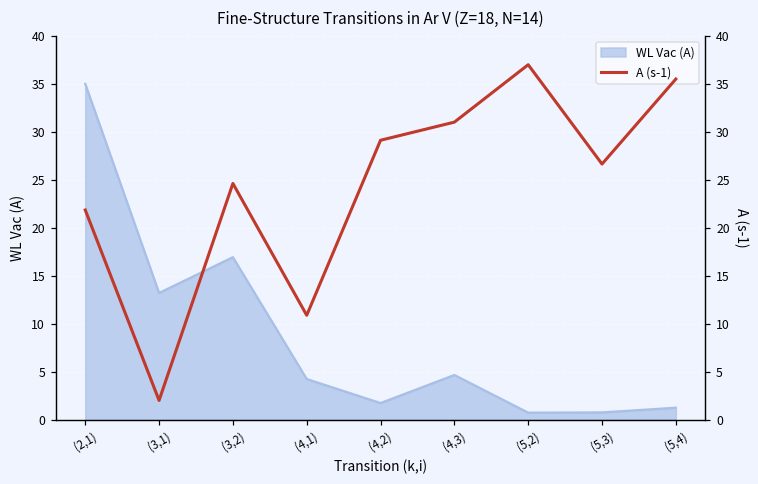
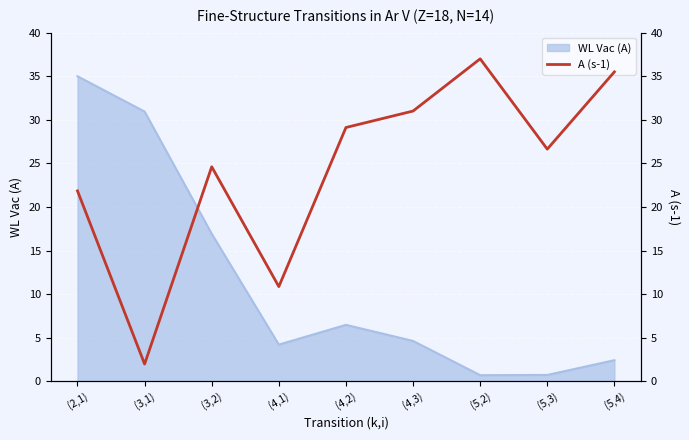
  {
    "WL Vac (A)": {
      "(2,1)": 35,
-     "(3,1)": 13,
+     "(3,1)": 31,
      "(3,2)": 17,
      "(4,1)": 4,
-     "(4,2)": 2,
+     "(4,2)": 6,
      "(4,3)": 5,
      "(5,2)": 1,
      "(5,3)": 1,
-     "(5,4)": 1
+     "(5,4)": 2
    },
    "A (s-1)": {
      "(2,1)": 22,
      "(3,1)": 2,
      "(3,2)": 25,
      "(4,1)": 11,
      "(4,2)": 29,
      "(4,3)": 31,
      "(5,2)": 37,
      "(5,3)": 27
    }
  }
